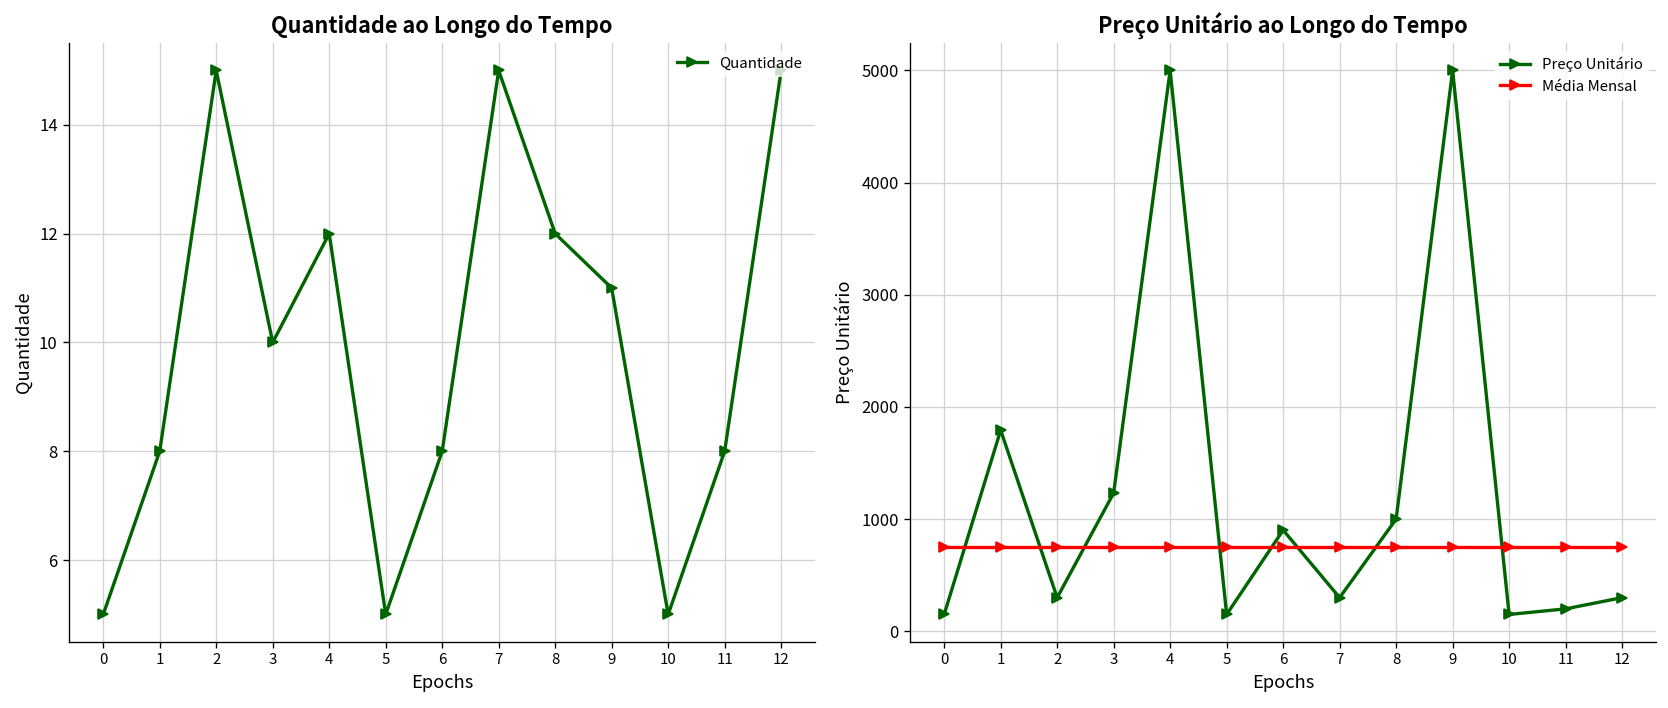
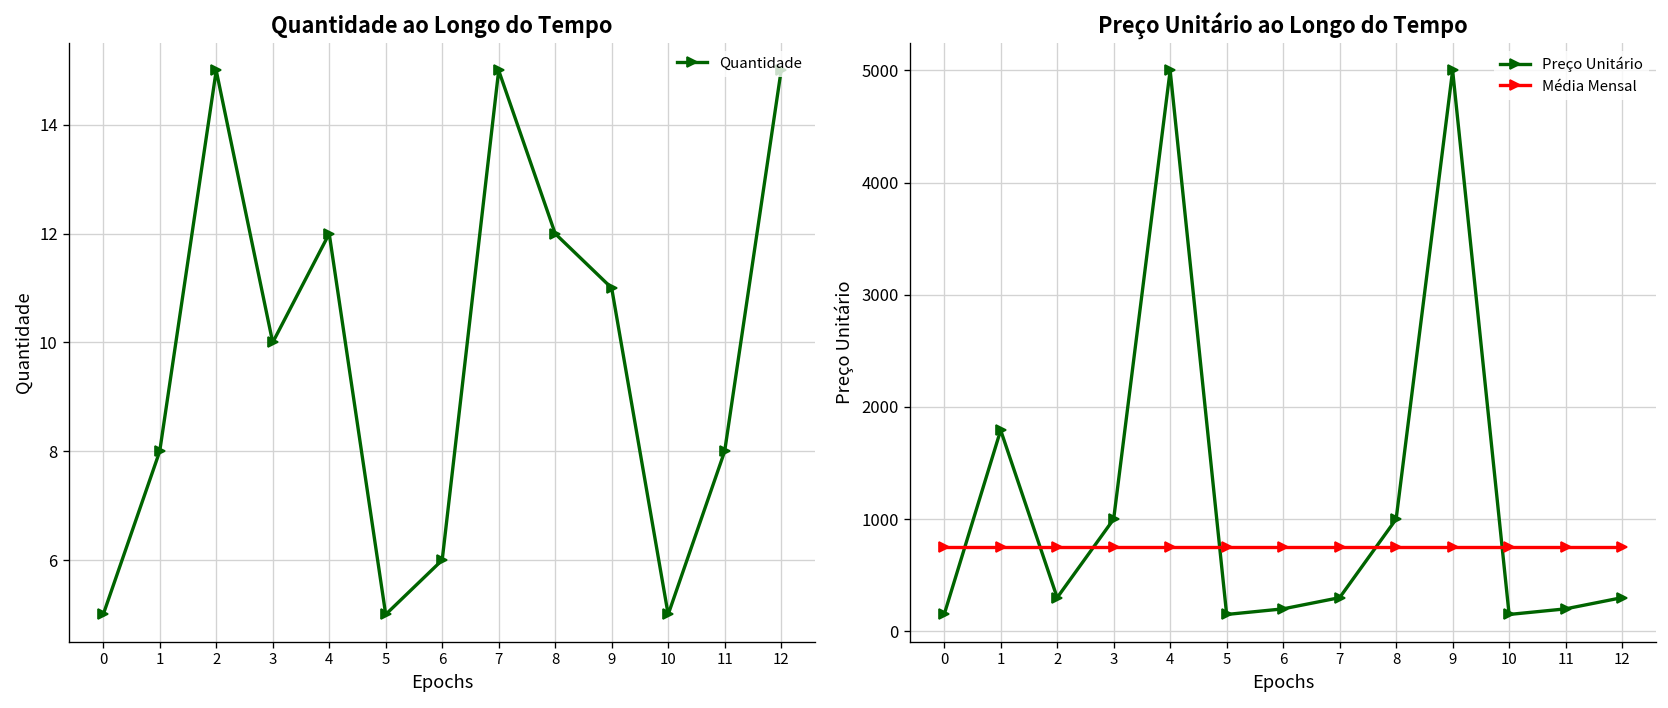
  {
    "Quantidade ao Longo do Tempo": {
      "0": 5,
      "1": 8,
      "2": 15,
      "3": 10,
      "4": 12,
      "5": 5,
-     "6": 8,
+     "6": 6,
      "7": 15,
      "8": 12,
      "9": 11,
      "10": 5,
      "11": 8
    },
    "Preço Unitário ao Longo do Tempo": {
      "Preço Unitário": {
        "0": 200,
        "1": 1800,
        "2": 300,
-       "3": 1200,
+       "3": 1000,
        "4": 5000,
        "5": 200,
-       "6": 900,
+       "6": 200,
        "7": 300,
        "8": 1000,
        "9": 5000,
        "10": 200,
        "11": 200,
        "12": 300
      },
      "Média Mensal": {
        "0": 800,
        "1": 800,
        "2": 800,
        "3": 800,
        "4": 800,
        "5": 800,
        "6": 800,
        "7": 800,
        "8": 800,
        "9": 800,
        "10": 800,
        "11": 800,
        "12": 800
      }
    }
  }
